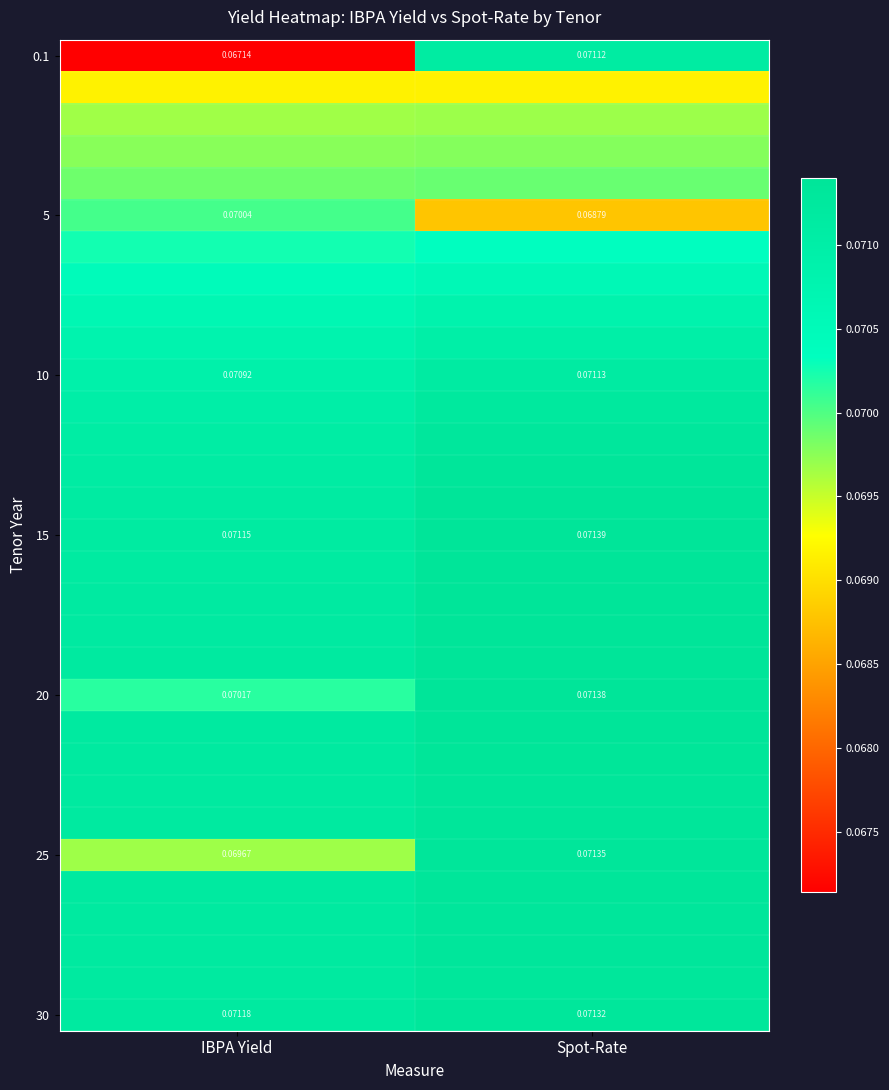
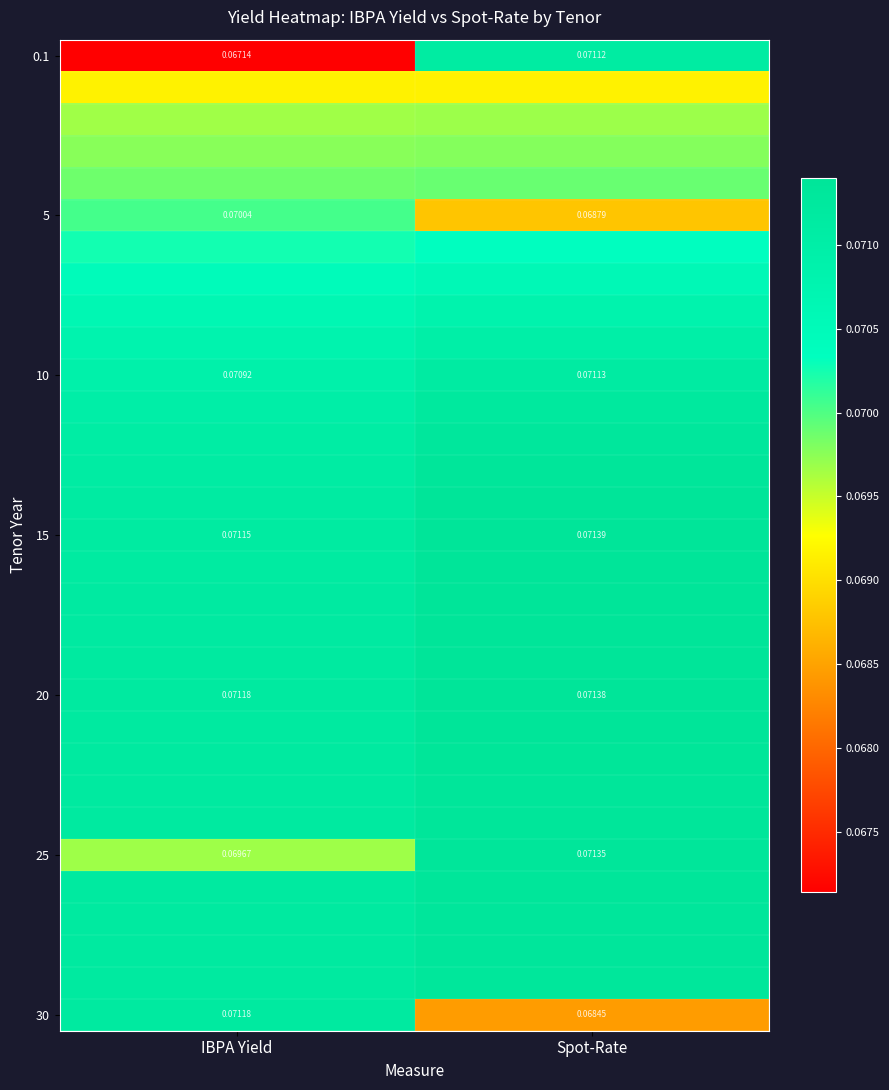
  {
    "0.1": {
      "IBPA Yield": 0.06714,
      "Spot-Rate": 0.07112
    },
    "5": {
      "IBPA Yield": 0.07004,
      "Spot-Rate": 0.06879
    },
    "10": {
      "IBPA Yield": 0.07092,
      "Spot-Rate": 0.07113
    },
    "15": {
      "IBPA Yield": 0.07115,
      "Spot-Rate": 0.07139
    },
    "20": {
-     "IBPA Yield": 0.07017,
+     "IBPA Yield": 0.07118,
      "Spot-Rate": 0.07138
    },
    "25": {
      "IBPA Yield": 0.06967,
      "Spot-Rate": 0.07135
    },
    "30": {
      "IBPA Yield": 0.07118,
-     "Spot-Rate": 0.07132
+     "Spot-Rate": 0.06845
    }
  }
